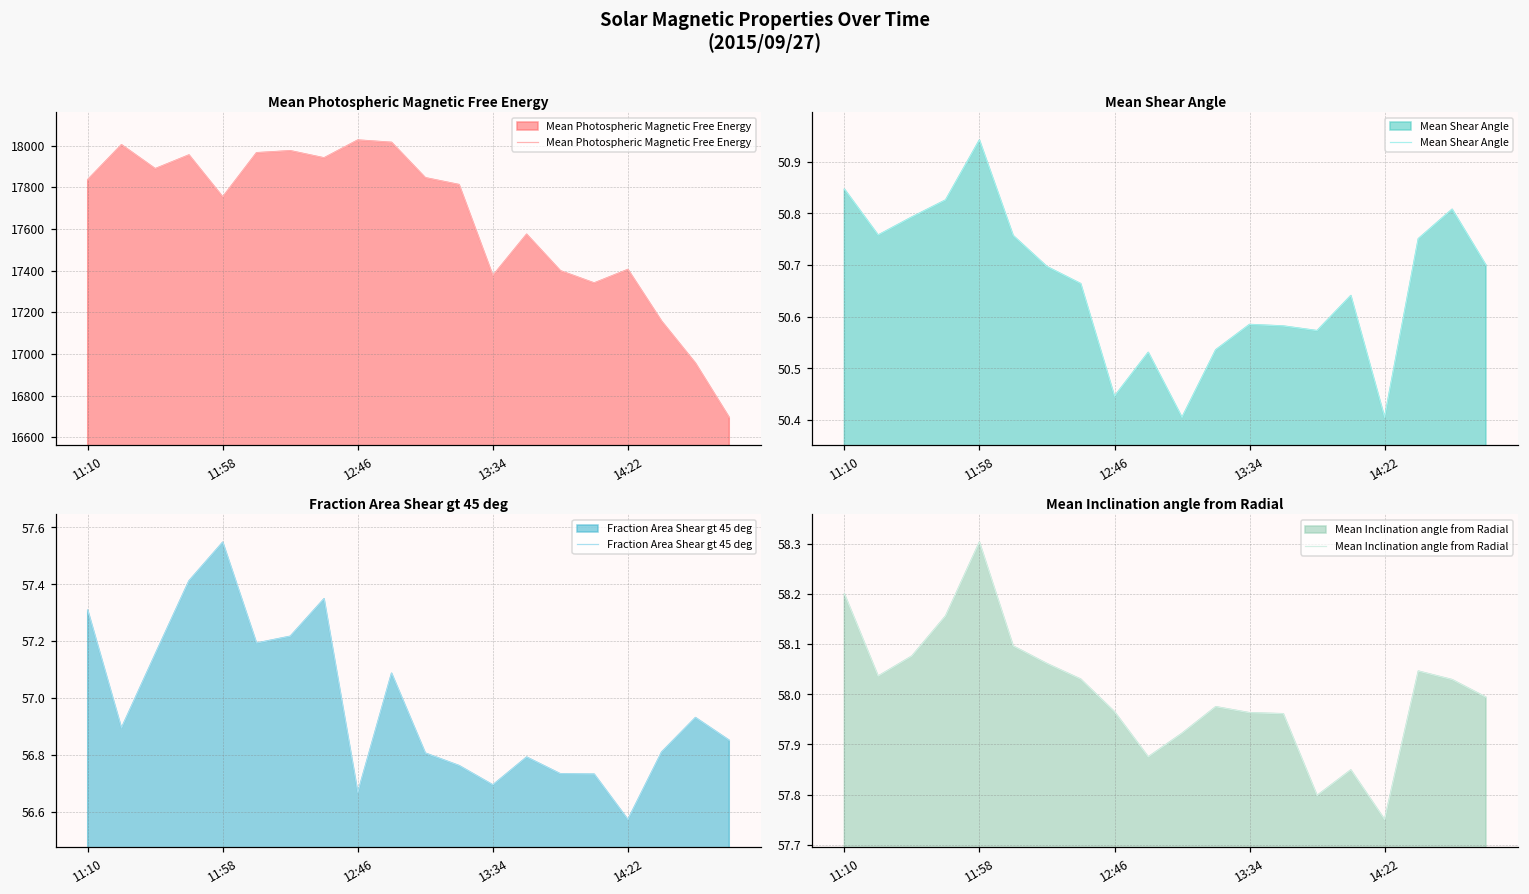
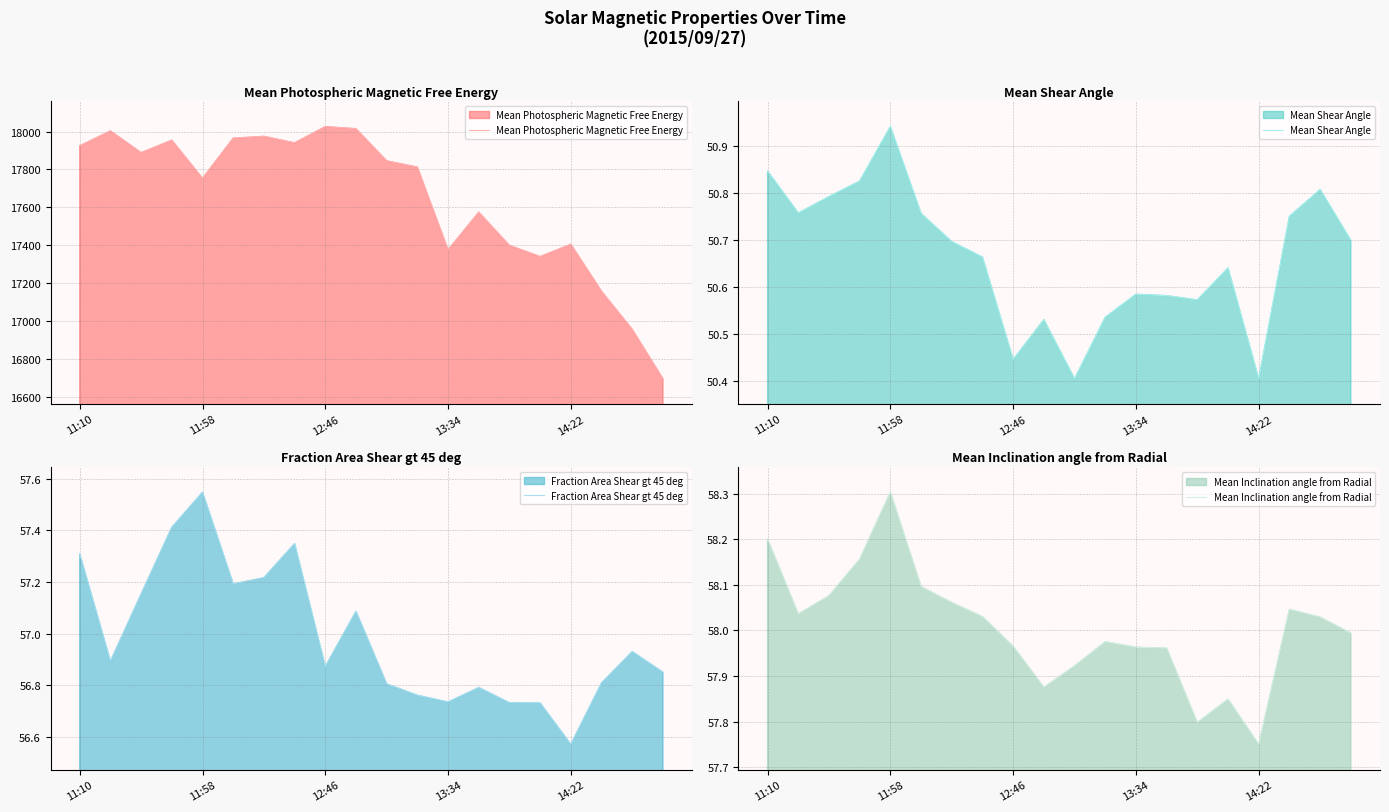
  {
    "Mean Photospheric Magnetic Free Energy": {
-     "11:10": 17840,
+     "11:10": 17920,
      "11:58": 17750,
      "12:46": 18030,
      "13:34": 17380,
      "14:22": 17400
    },
    "Mean Shear Angle": {
      "11:10": 50.85,
      "11:58": 50.94,
      "12:46": 50.45,
      "13:34": 50.59,
      "14:22": 50.41
    },
    "Fraction Area Shear gt 45 deg": {
      "11:10": 57.31,
      "11:58": 57.55,
-     "12:46": 56.67,
-     "13:34": 56.69,
+     "12:46": 56.87,
+     "13:34": 56.74,
      "14:22": 56.57
    },
    "Mean Inclination angle from Radial": {
      "11:10": 58.20,
      "11:58": 58.30,
      "12:46": 57.97,
      "13:34": 57.96,
      "14:22": 57.75
    }
  }
